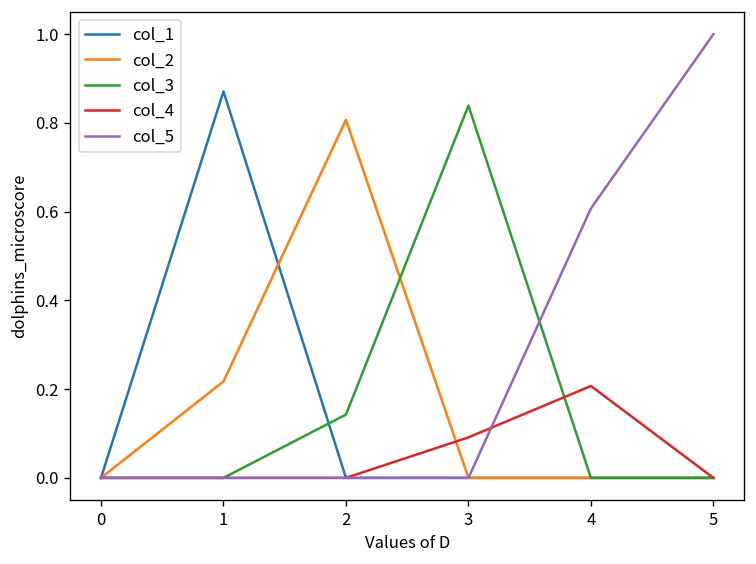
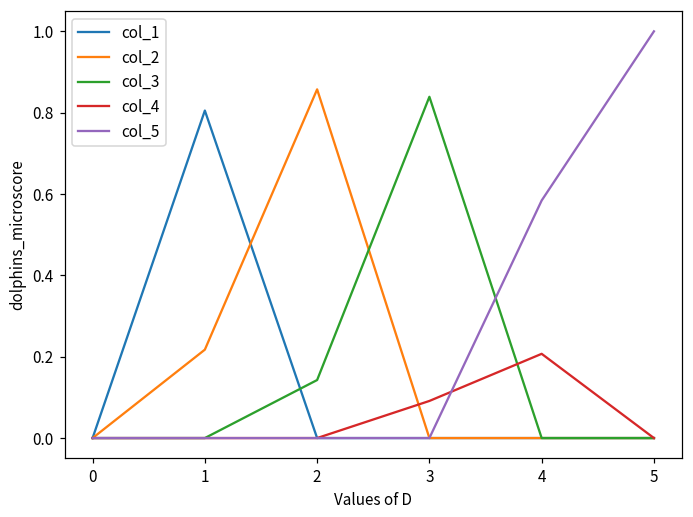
  {
    "col_1": {
-     "1": 0.87
+     "1": 0.81
    },
    "col_2": {
      "1": 0.22,
-     "2": 0.81
+     "2": 0.86
    },
    "col_3": {
      "2": 0.14,
      "3": 0.84
    },
    "col_4": {
      "3": 0.09,
      "4": 0.21
    },
    "col_5": {
-     "4": 0.61,
+     "4": 0.58,
      "5": 1.00
    }
  }
